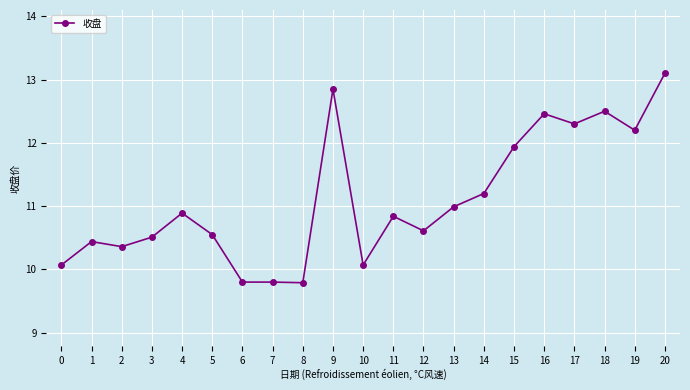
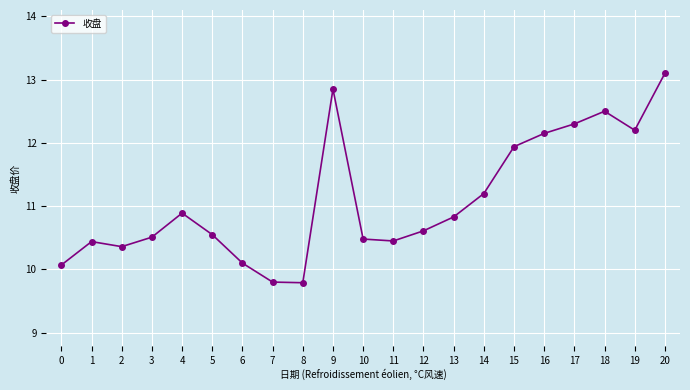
  {
    "0": 10.1,
    "1": 10.4,
    "2": 10.4,
    "3": 10.5,
    "4": 10.9,
    "5": 10.6,
-   "6": 9.8,
+   "6": 10.1,
    "7": 9.8,
    "8": 9.8,
    "9": 12.9,
-   "10": 10.1,
-   "11": 10.8,
+   "10": 10.5,
+   "11": 10.5,
    "12": 10.6,
-   "13": 11.0,
+   "13": 10.8,
    "14": 11.2,
    "15": 11.9,
-   "16": 12.5,
+   "16": 12.2,
    "17": 12.3,
    "18": 12.5,
    "19": 12.2,
    "20": 13.1
  }
